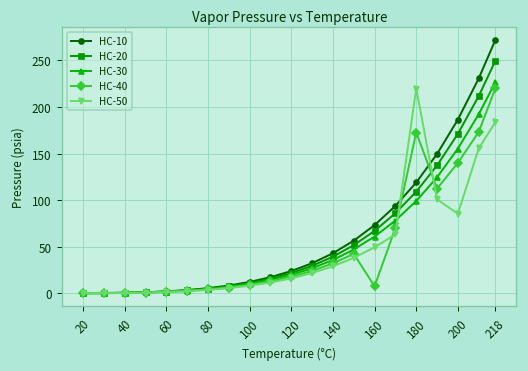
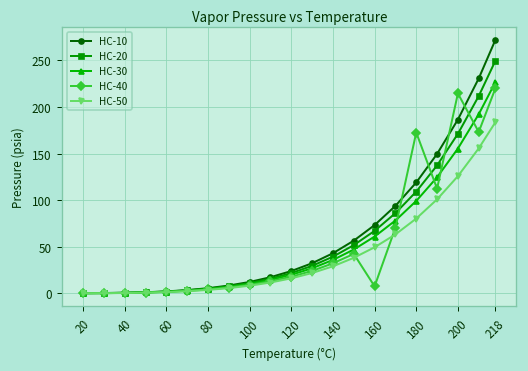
  {
    "HC-40": {
      "160": 10,
      "180": 170,
-     "200": 140,
+     "200": 210,
      "218": 220
    },
    "HC-50": {
      "160": 50,
-     "180": 220,
-     "200": 90,
+     "180": 80,
+     "200": 130,
      "218": 180
    }
  }
